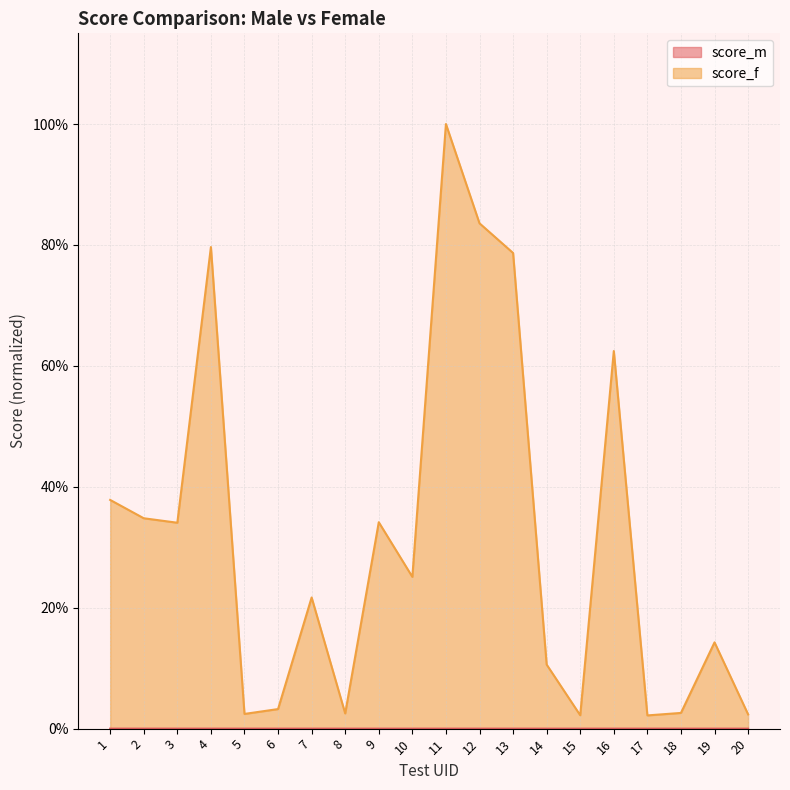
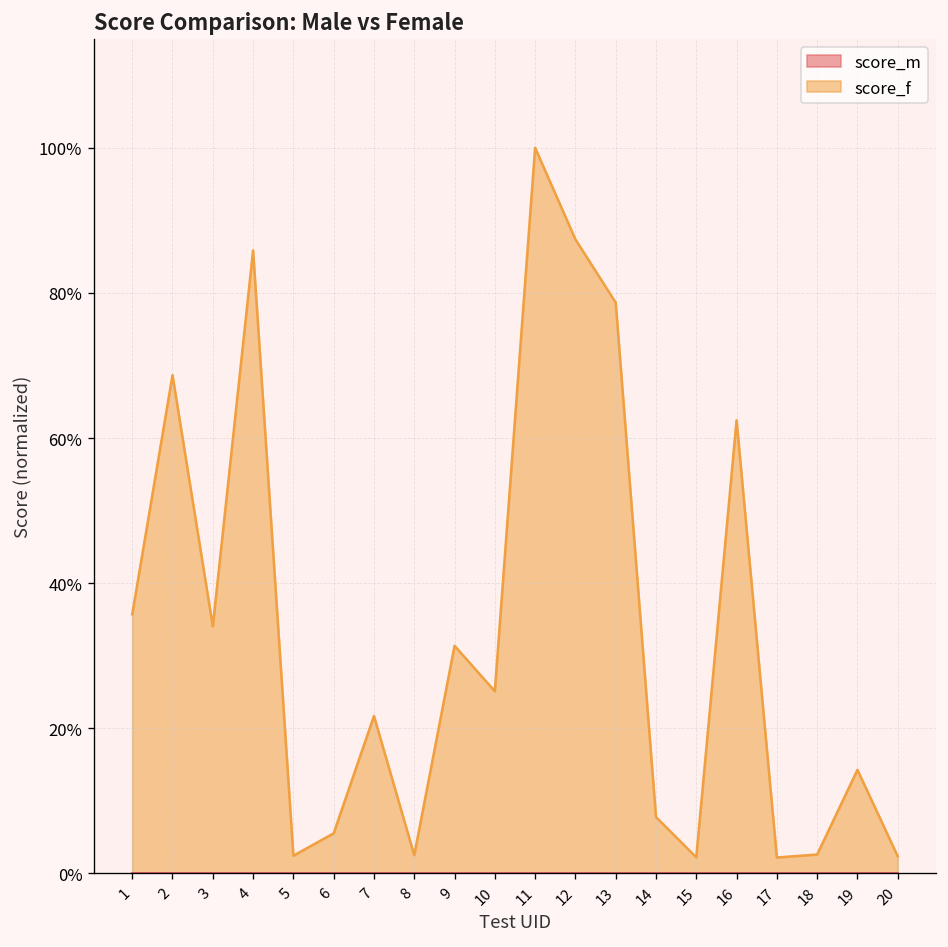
  {
    "score_m": {
      "1": "0%",
      "2": "0%",
      "3": "0%",
      "4": "0%",
      "5": "0%",
      "6": "0%",
      "7": "0%",
      "8": "0%",
      "9": "0%",
      "10": "0%",
      "11": "0%",
      "12": "0%",
      "13": "0%",
      "14": "0%",
      "15": "0%",
      "16": "0%",
      "17": "0%",
      "18": "0%",
      "19": "0%",
      "20": "0%"
    },
    "score_f": {
-     "1": "38%",
-     "2": "35%",
+     "1": "36%",
+     "2": "69%",
      "3": "34%",
-     "4": "80%",
+     "4": "86%",
      "5": "2%",
-     "6": "3%",
+     "6": "6%",
      "7": "22%",
      "8": "3%",
-     "9": "34%",
+     "9": "31%",
      "10": "25%",
      "11": "100%",
-     "12": "84%",
+     "12": "87%",
      "13": "79%",
-     "14": "11%",
+     "14": "8%",
      "15": "2%",
      "16": "62%",
      "17": "2%",
      "18": "3%",
      "19": "14%",
      "20": "2%"
    }
  }
